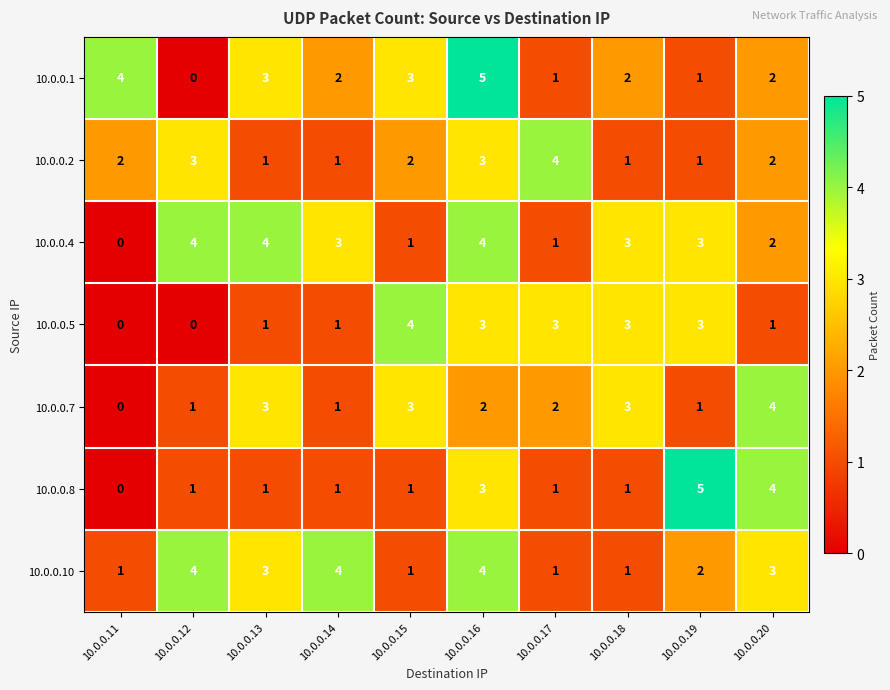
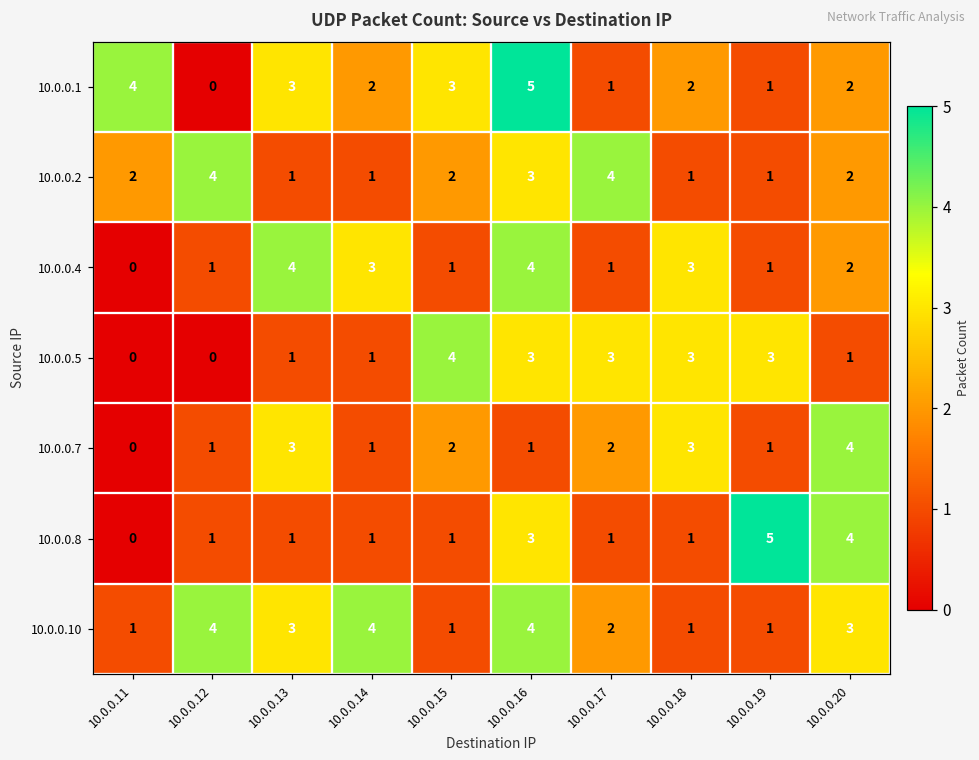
  {
    "10.0.0.1": {
      "10.0.0.11": 4,
      "10.0.0.12": 0,
      "10.0.0.13": 3,
      "10.0.0.14": 2,
      "10.0.0.15": 3,
      "10.0.0.16": 5,
      "10.0.0.17": 1,
      "10.0.0.18": 2,
      "10.0.0.19": 1,
      "10.0.0.20": 2
    },
    "10.0.0.2": {
      "10.0.0.11": 2,
-     "10.0.0.12": 3,
+     "10.0.0.12": 4,
      "10.0.0.13": 1,
      "10.0.0.14": 1,
      "10.0.0.15": 2,
      "10.0.0.16": 3,
      "10.0.0.17": 4,
      "10.0.0.18": 1,
      "10.0.0.19": 1,
      "10.0.0.20": 2
    },
    "10.0.0.4": {
      "10.0.0.11": 0,
-     "10.0.0.12": 4,
+     "10.0.0.12": 1,
      "10.0.0.13": 4,
      "10.0.0.14": 3,
      "10.0.0.15": 1,
      "10.0.0.16": 4,
      "10.0.0.17": 1,
      "10.0.0.18": 3,
-     "10.0.0.19": 3,
+     "10.0.0.19": 1,
      "10.0.0.20": 2
    },
    "10.0.0.5": {
      "10.0.0.11": 0,
      "10.0.0.12": 0,
      "10.0.0.13": 1,
      "10.0.0.14": 1,
      "10.0.0.15": 4,
      "10.0.0.16": 3,
      "10.0.0.17": 3,
      "10.0.0.18": 3,
      "10.0.0.19": 3,
      "10.0.0.20": 1
    },
    "10.0.0.7": {
      "10.0.0.11": 0,
      "10.0.0.12": 1,
      "10.0.0.13": 3,
      "10.0.0.14": 1,
-     "10.0.0.15": 3,
-     "10.0.0.16": 2,
+     "10.0.0.15": 2,
+     "10.0.0.16": 1,
      "10.0.0.17": 2,
      "10.0.0.18": 3,
      "10.0.0.19": 1,
      "10.0.0.20": 4
    },
    "10.0.0.8": {
      "10.0.0.11": 0,
      "10.0.0.12": 1,
      "10.0.0.13": 1,
      "10.0.0.14": 1,
      "10.0.0.15": 1,
      "10.0.0.16": 3,
      "10.0.0.17": 1,
      "10.0.0.18": 1,
      "10.0.0.19": 5,
      "10.0.0.20": 4
    },
    "10.0.0.10": {
      "10.0.0.11": 1,
      "10.0.0.12": 4,
      "10.0.0.13": 3,
      "10.0.0.14": 4,
      "10.0.0.15": 1,
      "10.0.0.16": 4,
-     "10.0.0.17": 1,
+     "10.0.0.17": 2,
      "10.0.0.18": 1,
-     "10.0.0.19": 2,
+     "10.0.0.19": 1,
      "10.0.0.20": 3
    }
  }
